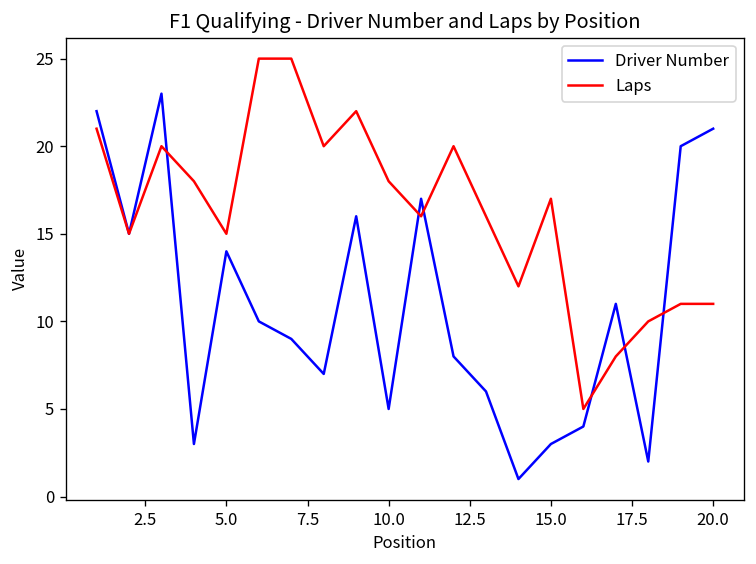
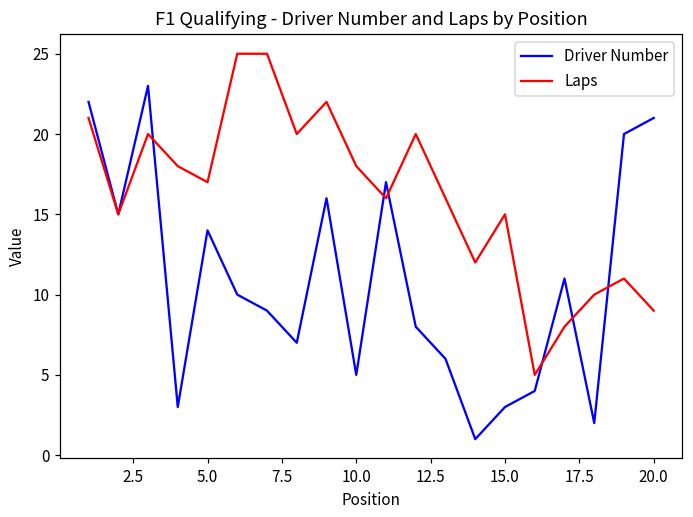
  {
    "Driver Number": {
      "5.0": 14,
      "10.0": 5,
      "15.0": 3,
      "20.0": 21
    },
    "Laps": {
-     "5.0": 15,
+     "5.0": 17,
      "10.0": 18,
-     "15.0": 17,
-     "20.0": 11
+     "15.0": 15,
+     "20.0": 9
    }
  }
